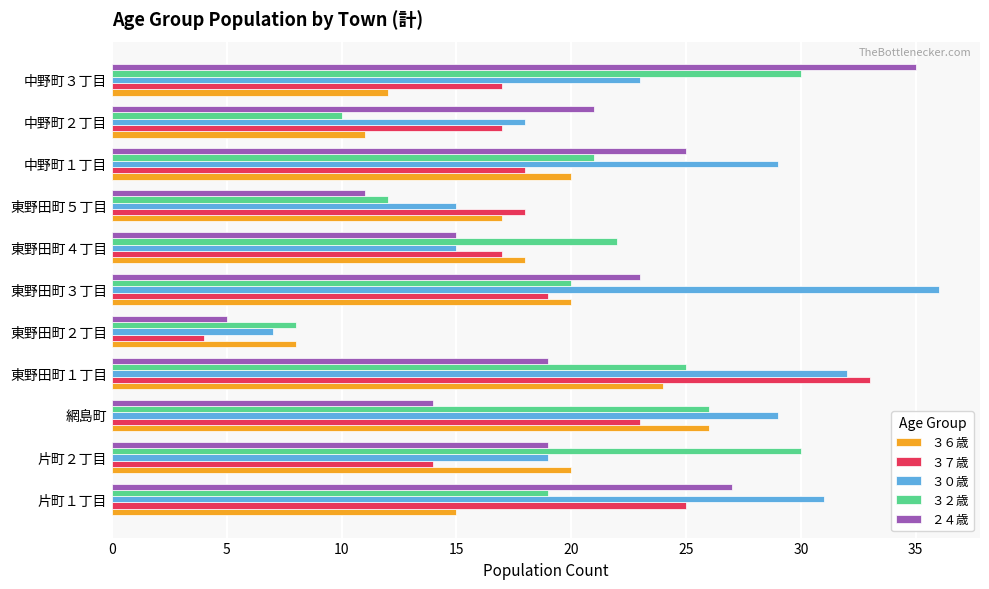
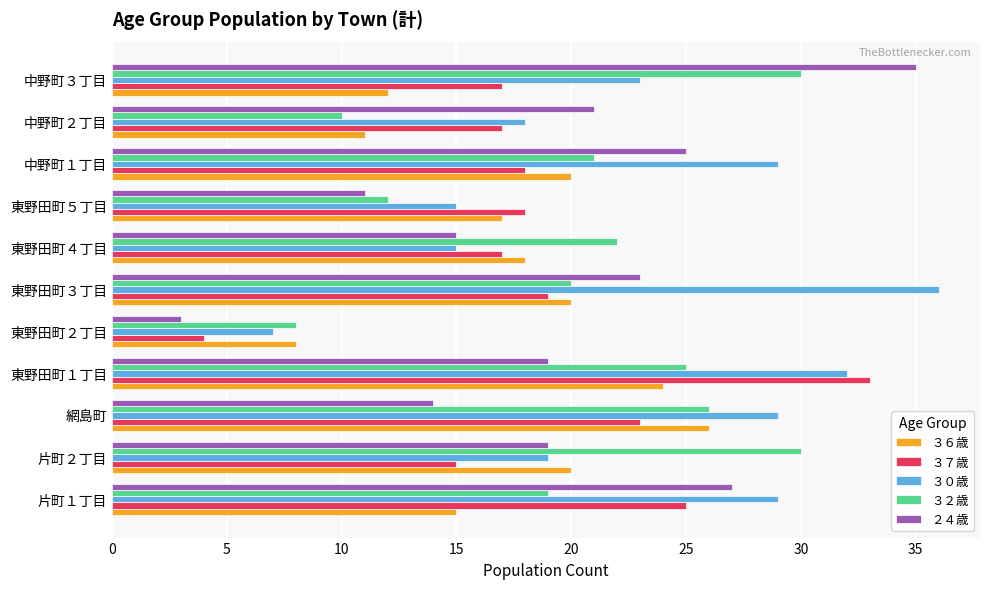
  {
    "３６歳": {
      "中野町３丁目": 12,
      "中野町２丁目": 11,
      "中野町１丁目": 20,
      "東野田町５丁目": 17,
      "東野田町４丁目": 18,
      "東野田町３丁目": 20,
      "東野田町２丁目": 8,
      "東野田町１丁目": 24,
      "網島町": 26,
      "片町２丁目": 20,
      "片町１丁目": 15
    },
    "３７歳": {
      "中野町３丁目": 17,
      "中野町２丁目": 17,
      "中野町１丁目": 18,
      "東野田町５丁目": 18,
      "東野田町４丁目": 17,
      "東野田町３丁目": 19,
      "東野田町２丁目": 4,
      "東野田町１丁目": 33,
      "網島町": 23,
-     "片町２丁目": 14,
+     "片町２丁目": 15,
      "片町１丁目": 25
    },
    "３０歳": {
      "中野町３丁目": 23,
      "中野町２丁目": 18,
      "中野町１丁目": 29,
      "東野田町５丁目": 15,
      "東野田町４丁目": 15,
      "東野田町３丁目": 36,
      "東野田町２丁目": 7,
      "東野田町１丁目": 32,
      "網島町": 29,
      "片町２丁目": 19,
-     "片町１丁目": 31
+     "片町１丁目": 29
    },
    "３２歳": {
      "中野町３丁目": 30,
      "中野町２丁目": 10,
      "中野町１丁目": 21,
      "東野田町５丁目": 12,
      "東野田町４丁目": 22,
      "東野田町３丁目": 20,
      "東野田町２丁目": 8,
      "東野田町１丁目": 25,
      "網島町": 26,
      "片町２丁目": 30,
      "片町１丁目": 19
    },
    "２４歳": {
      "中野町３丁目": 35,
      "中野町２丁目": 21,
      "中野町１丁目": 25,
      "東野田町５丁目": 11,
      "東野田町４丁目": 15,
      "東野田町３丁目": 23,
-     "東野田町２丁目": 5,
+     "東野田町２丁目": 3,
      "東野田町１丁目": 19,
      "網島町": 14,
      "片町２丁目": 19,
      "片町１丁目": 27
    }
  }
